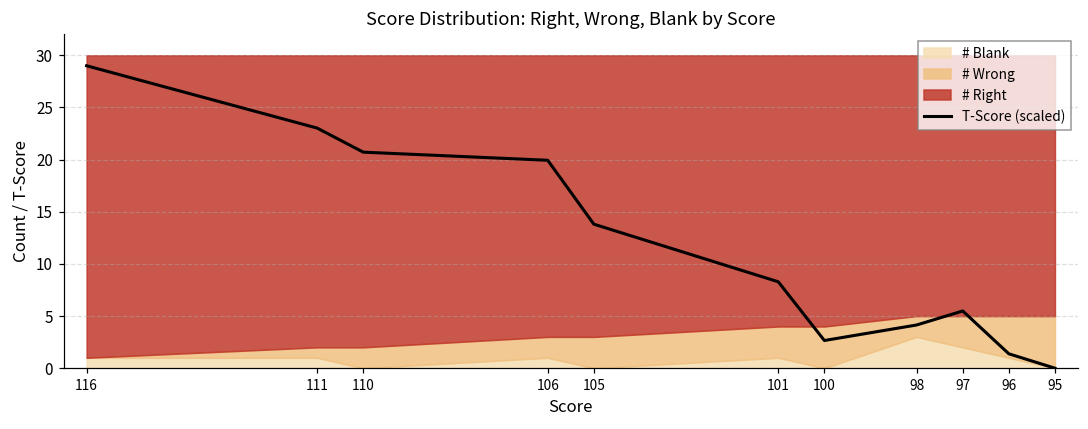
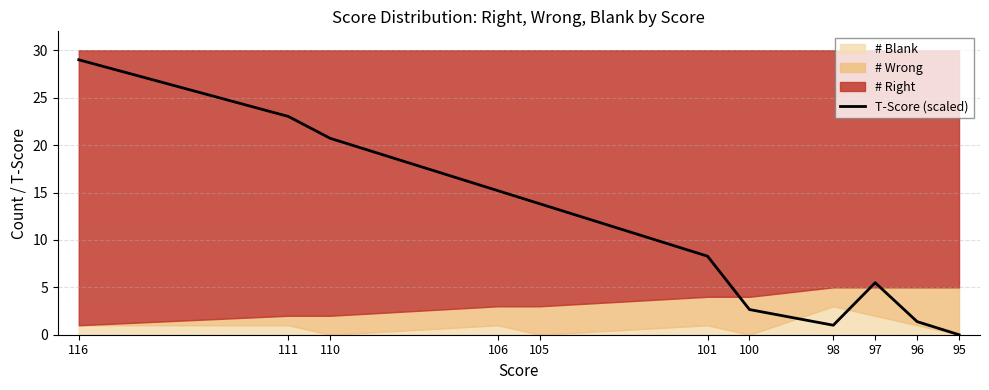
  {
    "T-Score (scaled)": {
      "116": 29,
      "111": 23,
      "110": 21,
-     "106": 20,
+     "106": 15,
      "105": 14,
      "101": 8,
      "100": 3,
-     "98": 4,
+     "98": 1,
      "97": 5,
      "96": 1
    },
    "# Right": {
      "116": 29,
      "111": 28,
      "110": 28,
      "106": 27,
      "105": 27,
      "101": 26,
      "100": 26,
      "98": 25
    }
  }
